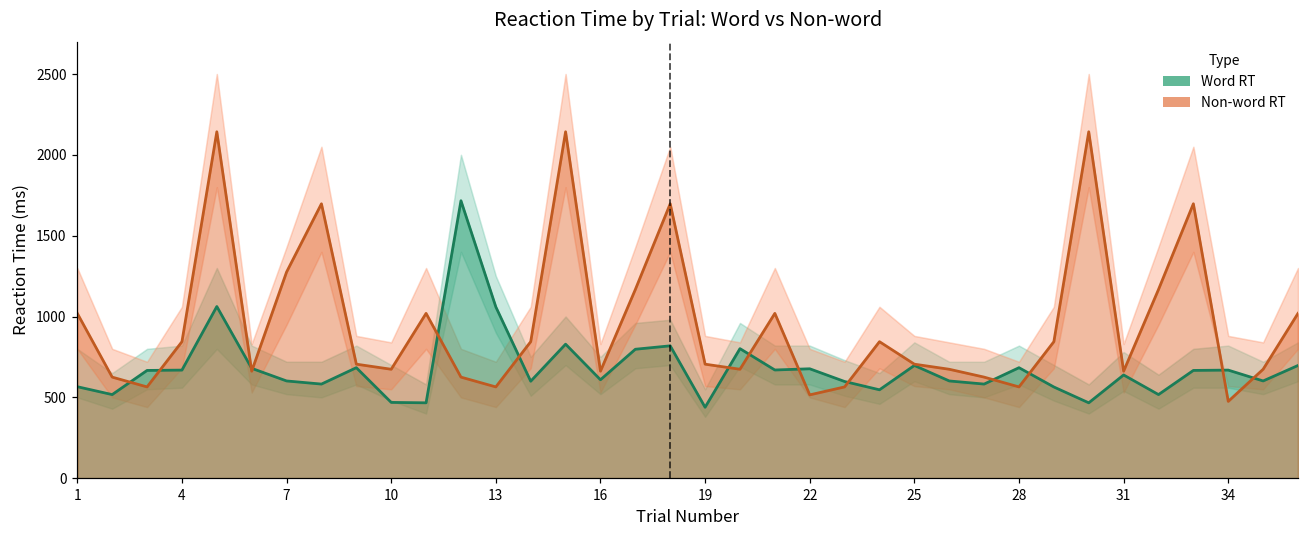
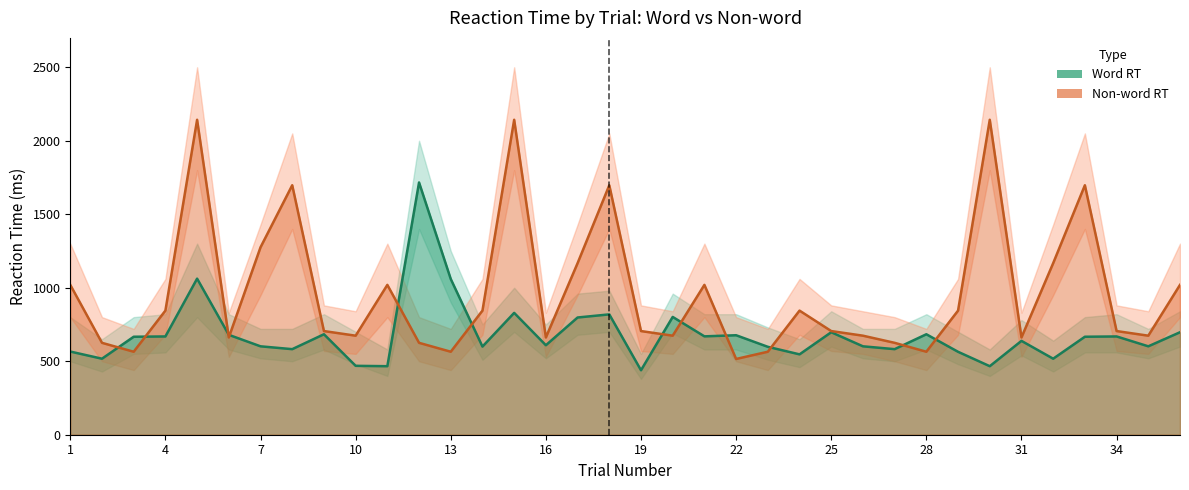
  {
    "Word RT": {
      "1": 570,
      "4": 670,
      "7": 600,
      "10": 470,
      "13": 1060,
      "16": 610,
      "19": 440,
      "22": 680,
      "28": 680,
      "31": 640,
      "34": 670
    },
    "Non-word RT": {
      "1": 1020,
      "4": 840,
      "7": 1280,
      "10": 670,
      "13": 560,
      "16": 660,
      "19": 710,
      "22": 520,
      "28": 560,
      "31": 660,
-     "34": 480
+     "34": 710
    }
  }
